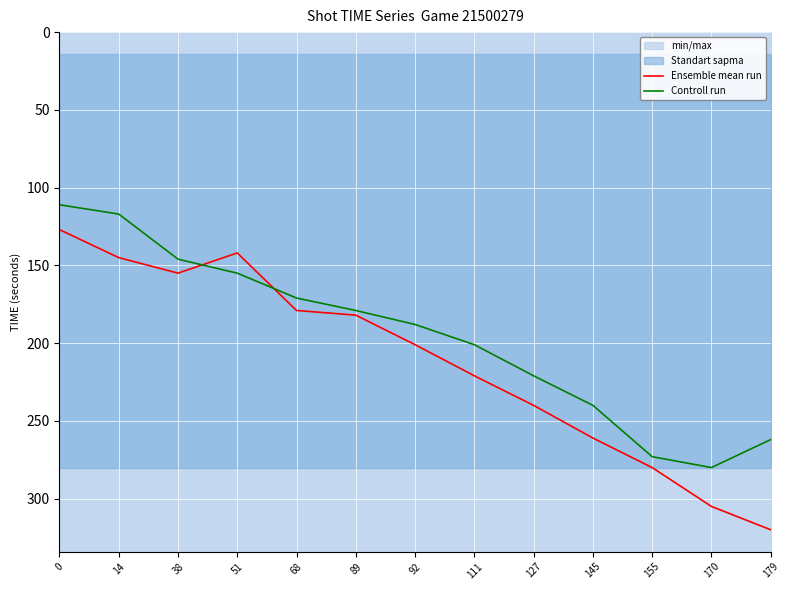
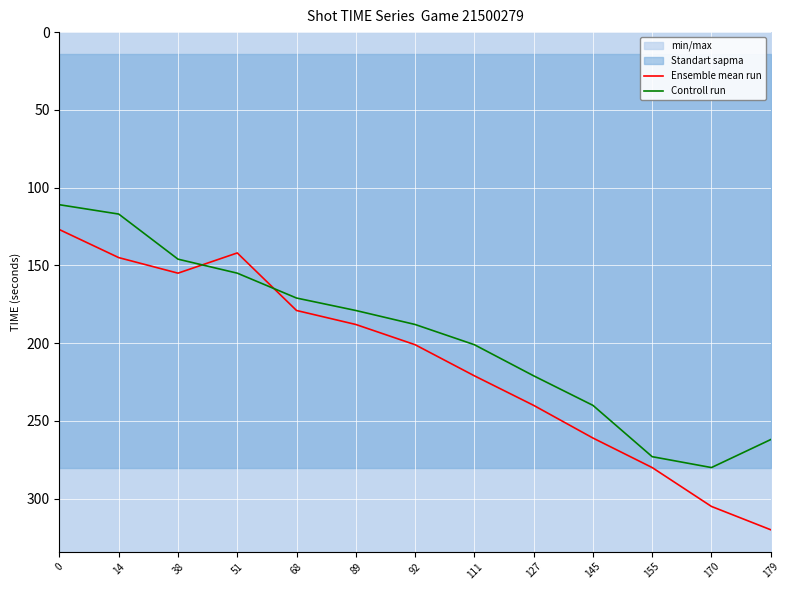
  {
    "Ensemble mean run": {
      "0": 127,
      "14": 145,
      "38": 155,
      "51": 142,
      "68": 179,
-     "89": 182,
+     "89": 188,
      "92": 201,
      "111": 221,
      "127": 240,
      "145": 261,
      "170": 305,
      "179": 320
    },
    "Controll run": {
      "0": 111,
      "14": 117,
      "38": 146,
      "51": 155,
      "68": 171,
      "89": 179,
      "92": 188,
      "111": 201,
      "127": 221,
      "145": 240,
      "155": 273,
      "179": 262
    }
  }
